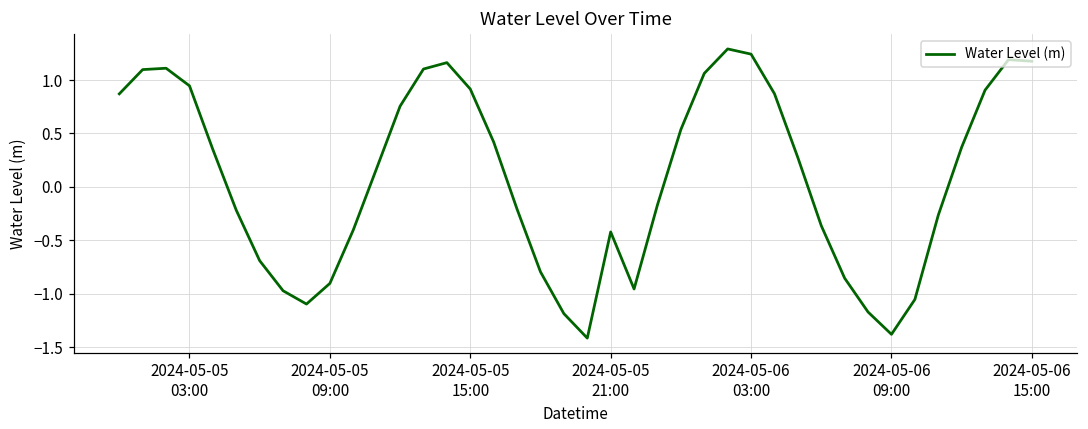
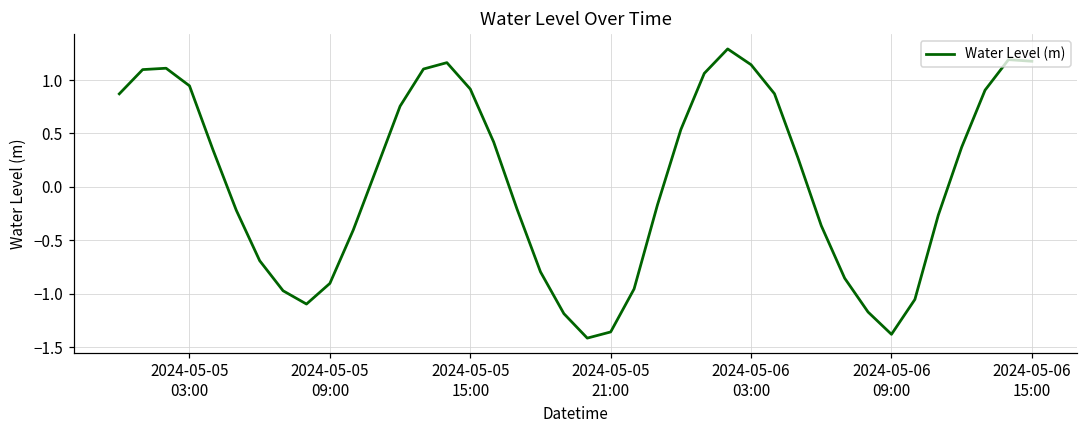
  {
    "2024-05-05 03:00": 0.9,
    "2024-05-05 09:00": -0.9,
    "2024-05-05 15:00": 0.9,
-   "2024-05-05 21:00": -0.4,
-   "2024-05-06 03:00": 1.2,
+   "2024-05-05 21:00": -1.4,
+   "2024-05-06 03:00": 1.1,
    "2024-05-06 09:00": -1.4
  }
